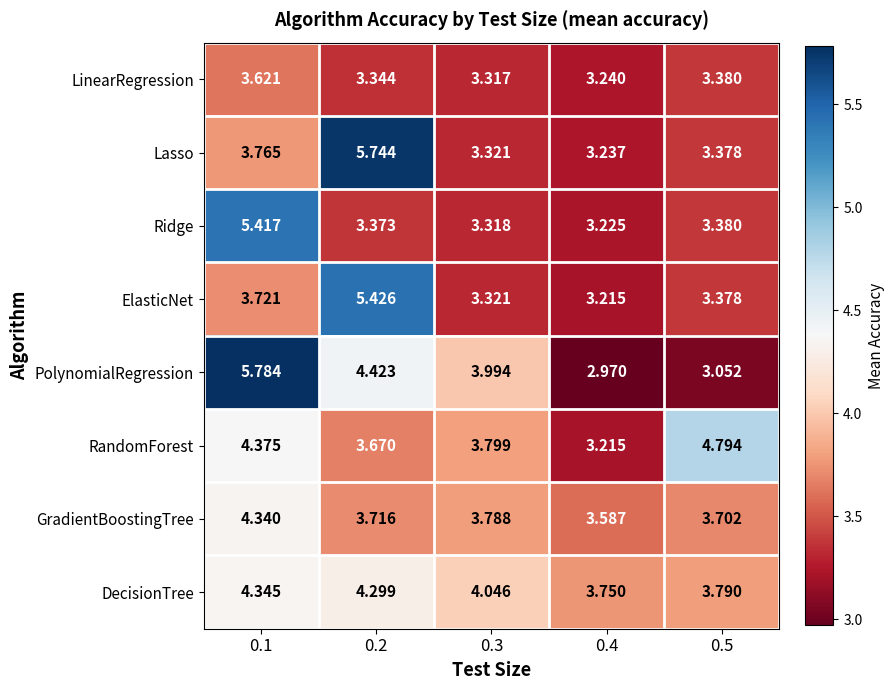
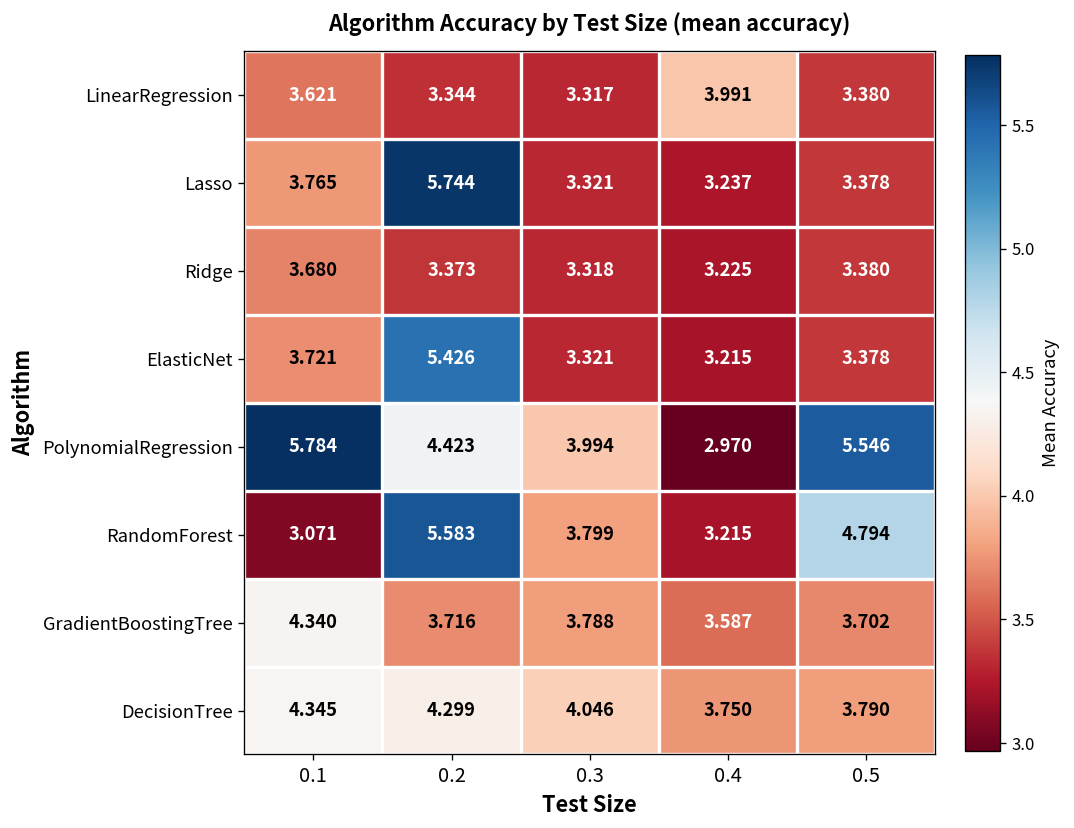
  {
    "LinearRegression": {
      "0.1": 3.621,
      "0.2": 3.344,
      "0.3": 3.317,
-     "0.4": 3.240,
+     "0.4": 3.991,
      "0.5": 3.380
    },
    "Lasso": {
      "0.1": 3.765,
      "0.2": 5.744,
      "0.3": 3.321,
      "0.4": 3.237,
      "0.5": 3.378
    },
    "Ridge": {
-     "0.1": 5.417,
+     "0.1": 3.680,
      "0.2": 3.373,
      "0.3": 3.318,
      "0.4": 3.225,
      "0.5": 3.380
    },
    "ElasticNet": {
      "0.1": 3.721,
      "0.2": 5.426,
      "0.3": 3.321,
      "0.4": 3.215,
      "0.5": 3.378
    },
    "PolynomialRegression": {
      "0.1": 5.784,
      "0.2": 4.423,
      "0.3": 3.994,
      "0.4": 2.970,
-     "0.5": 3.052
+     "0.5": 5.546
    },
    "RandomForest": {
-     "0.1": 4.375,
-     "0.2": 3.670,
+     "0.1": 3.071,
+     "0.2": 5.583,
      "0.3": 3.799,
      "0.4": 3.215,
      "0.5": 4.794
    },
    "GradientBoostingTree": {
      "0.1": 4.340,
      "0.2": 3.716,
      "0.3": 3.788,
      "0.4": 3.587,
      "0.5": 3.702
    },
    "DecisionTree": {
      "0.1": 4.345,
      "0.2": 4.299,
      "0.3": 4.046,
      "0.4": 3.750,
      "0.5": 3.790
    }
  }
